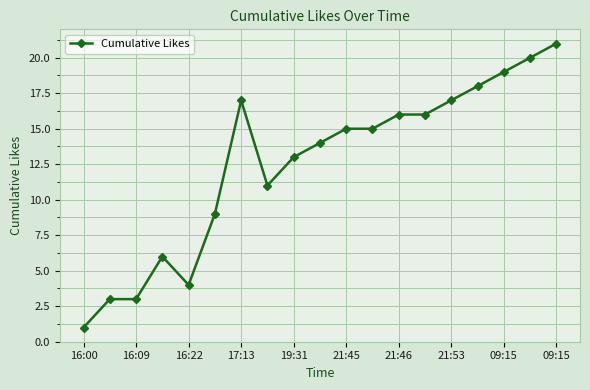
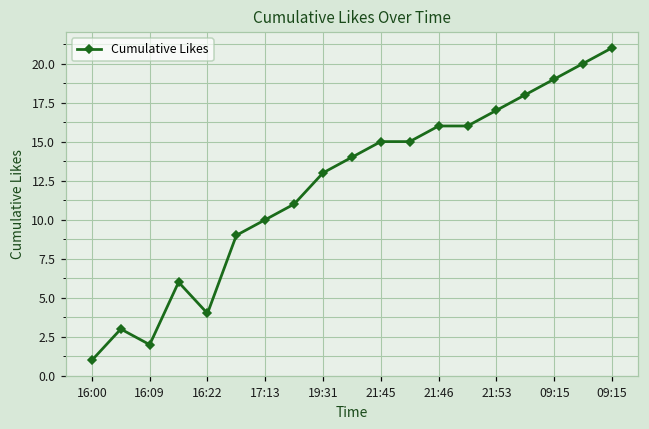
  {
    "16:00": 1,
-   "16:09": 3,
+   "16:09": 2,
    "16:22": 4,
-   "17:13": 17,
+   "17:13": 10,
    "19:31": 13,
    "21:45": 15,
    "21:53": 17
  }
